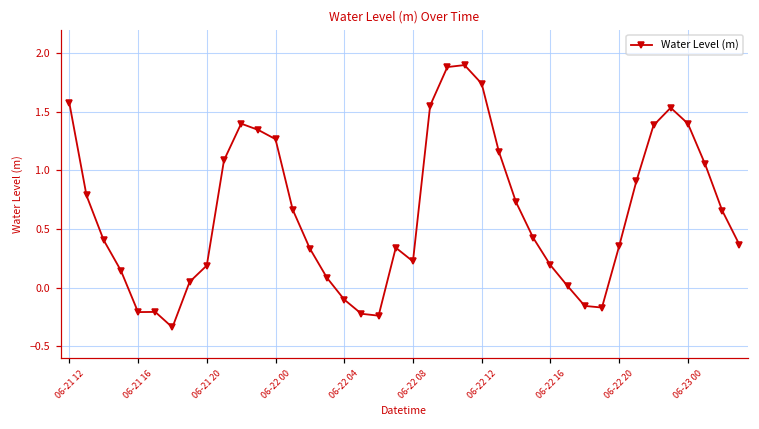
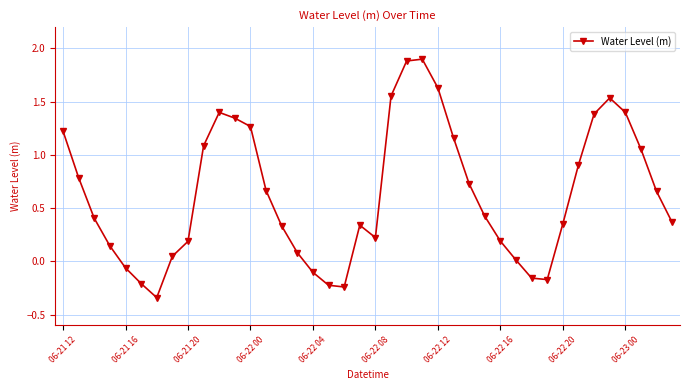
  {
-   "06-21 12": 1.58,
-   "06-21 16": -0.21,
+   "06-21 12": 1.22,
+   "06-21 16": -0.06,
    "06-21 20": 0.19,
    "06-22 00": 1.27,
    "06-22 04": -0.10,
    "06-22 08": 0.22,
-   "06-22 12": 1.74,
+   "06-22 12": 1.63,
    "06-22 16": 0.19,
    "06-22 20": 0.35,
    "06-23 00": 1.40
  }
